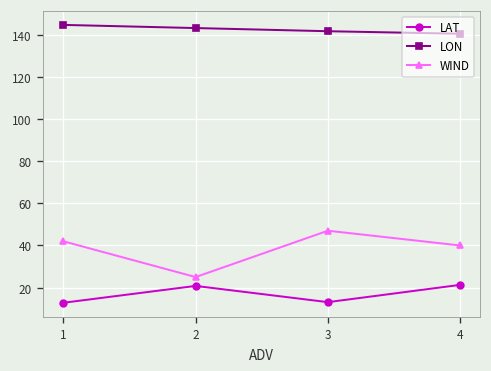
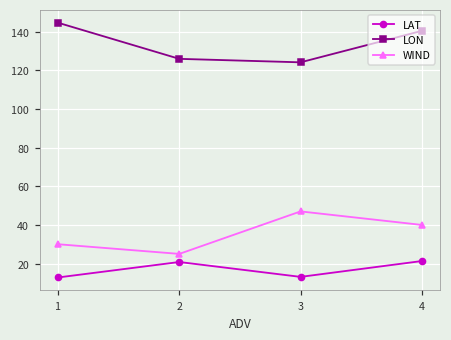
  {
    "LAT": {
      "1": 13,
      "2": 21,
      "3": 13,
      "4": 21
    },
    "LON": {
      "1": 145,
-     "2": 143,
-     "3": 142
+     "2": 126,
+     "3": 124
    },
    "WIND": {
-     "1": 42,
+     "1": 30,
      "2": 25,
      "3": 47,
      "4": 40
    }
  }
